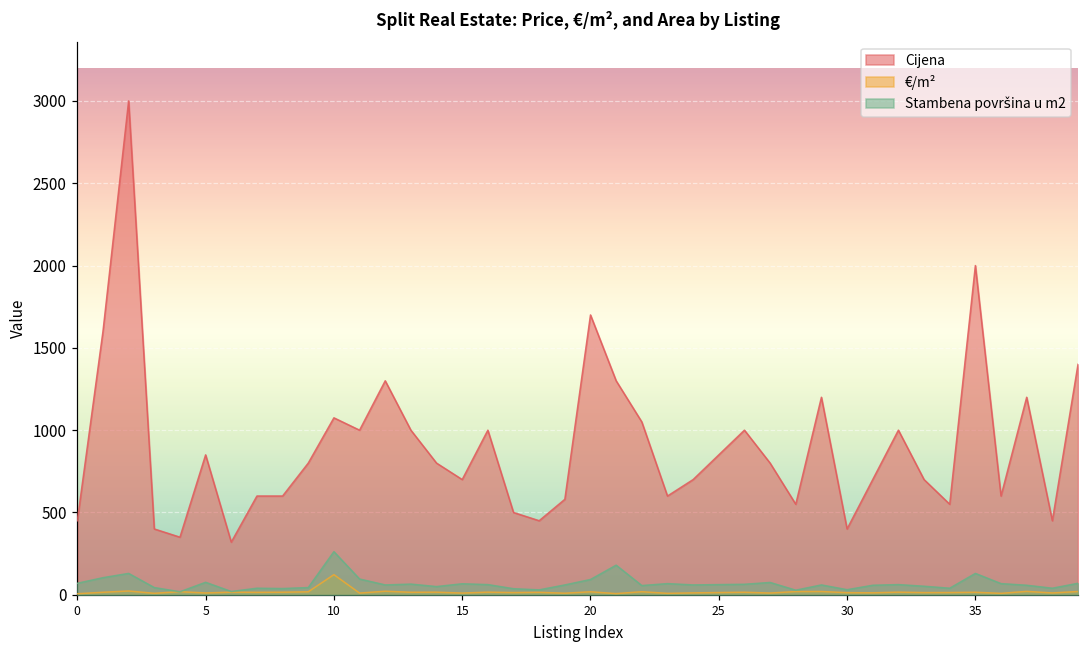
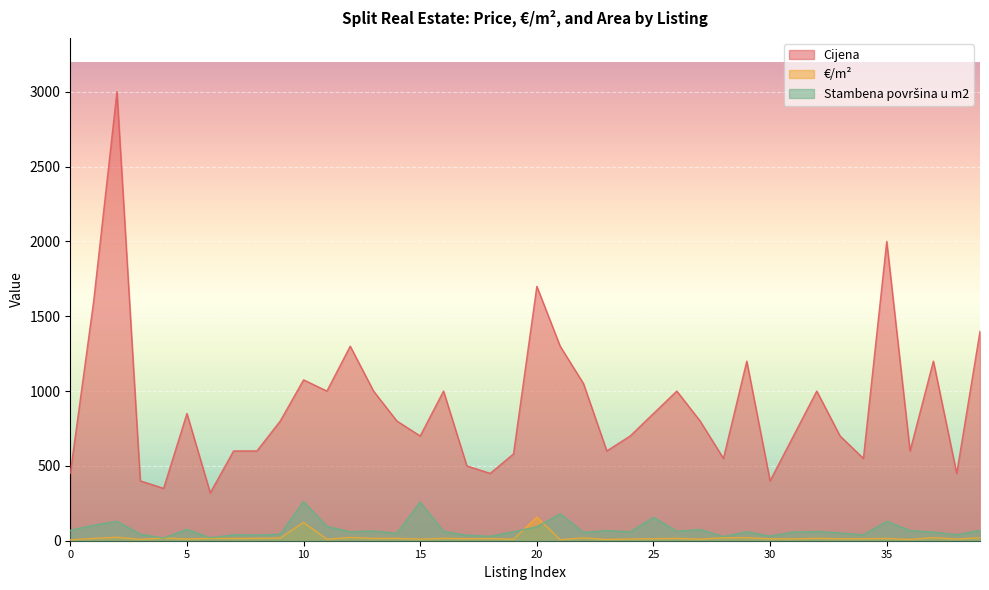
  {
    "Cijena": {
      "0": 450,
      "5": 850,
      "10": 1080,
      "15": 700,
      "20": 1700,
      "25": 850,
      "30": 400,
      "35": 2000
    },
    "€/m²": {
      "0": 10,
      "5": 10,
      "10": 120,
      "15": 10,
-     "20": 20,
+     "20": 160,
      "25": 10,
      "30": 10,
      "35": 20
    },
    "Stambena površina u m2": {
      "0": 70,
      "5": 80,
      "10": 260,
-     "15": 70,
+     "15": 260,
      "20": 90,
-     "25": 60,
+     "25": 160,
      "30": 30,
      "35": 130
    }
  }
